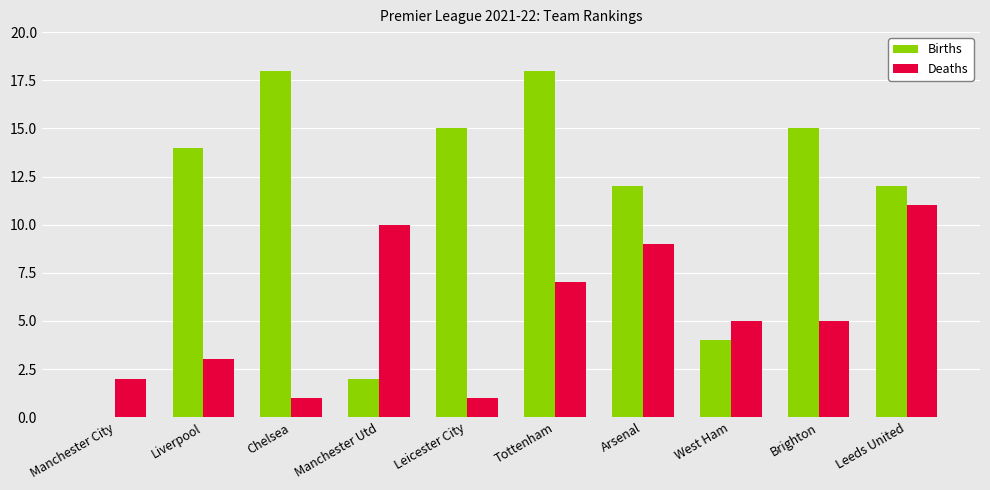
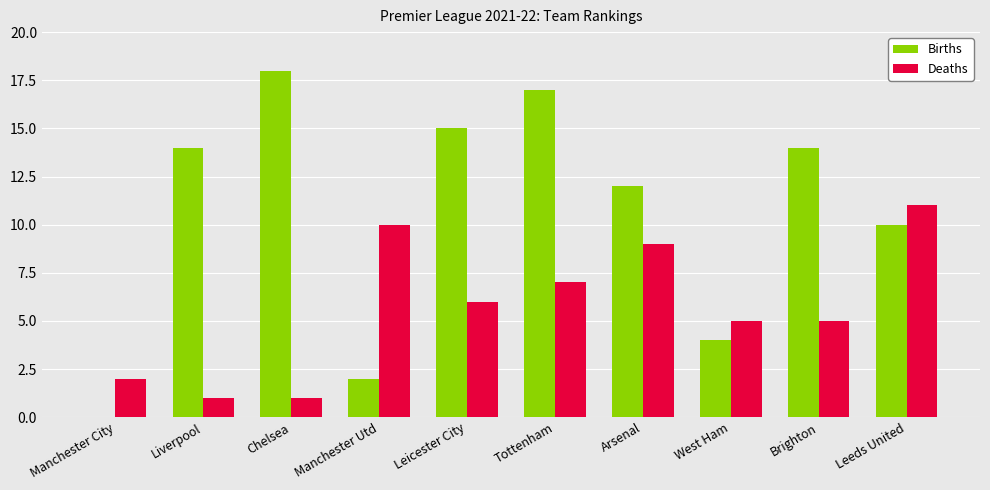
  {
    "Births": {
      "Manchester City": 0,
      "Liverpool": 14,
      "Chelsea": 18,
      "Manchester Utd": 2,
      "Leicester City": 15,
-     "Tottenham": 18,
+     "Tottenham": 17,
      "Arsenal": 12,
      "West Ham": 4,
-     "Brighton": 15,
-     "Leeds United": 12
+     "Brighton": 14,
+     "Leeds United": 10
    },
    "Deaths": {
      "Manchester City": 2,
-     "Liverpool": 3,
+     "Liverpool": 1,
      "Chelsea": 1,
      "Manchester Utd": 10,
-     "Leicester City": 1,
+     "Leicester City": 6,
      "Tottenham": 7,
      "Arsenal": 9,
      "West Ham": 5,
      "Brighton": 5,
      "Leeds United": 11
    }
  }
